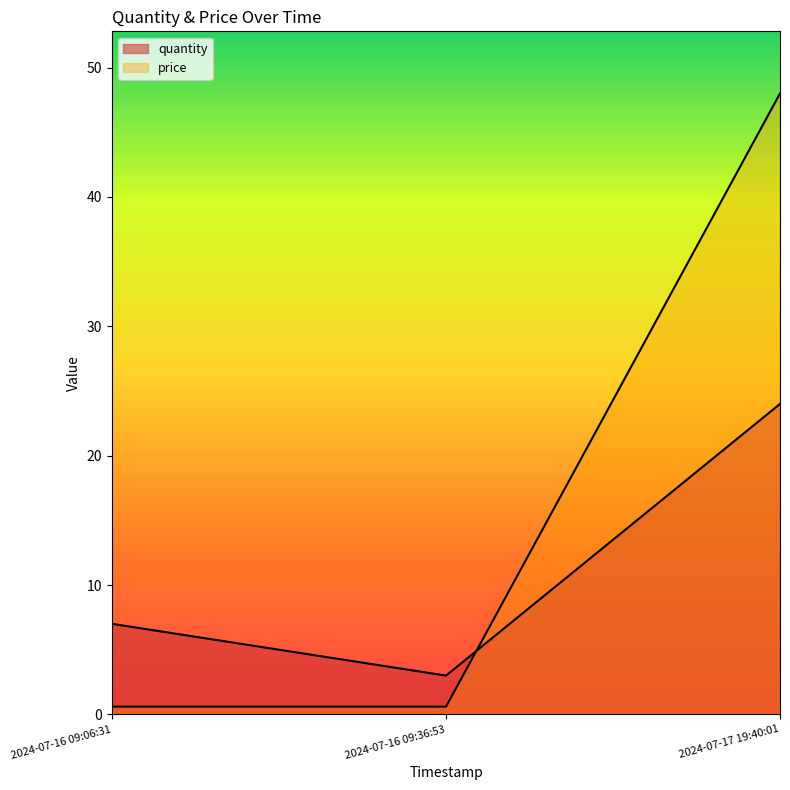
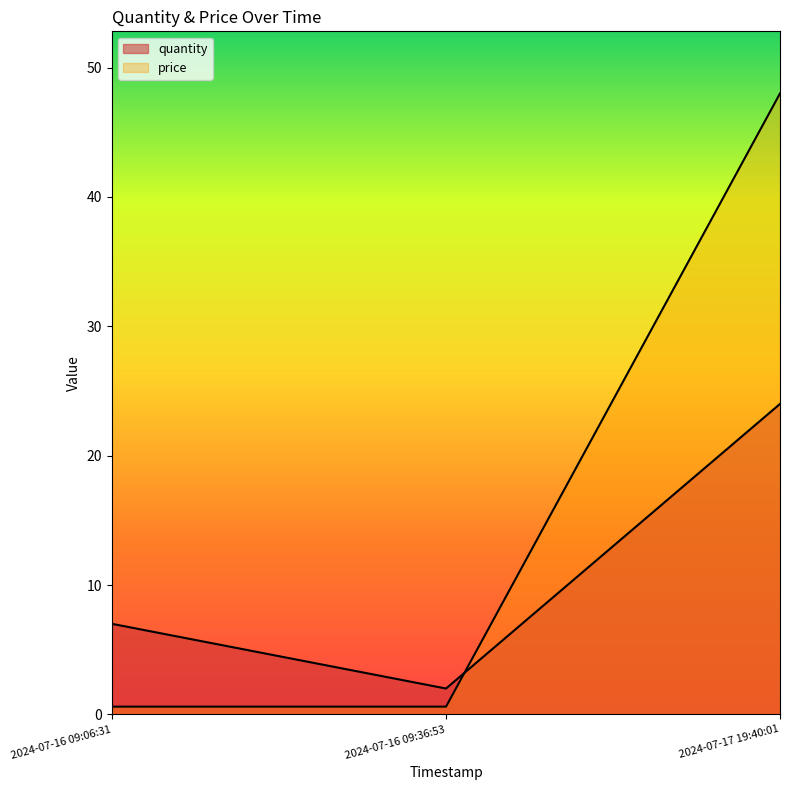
  {
    "quantity": {
      "2024-07-16 09:06:31": 7,
-     "2024-07-16 09:36:53": 3,
+     "2024-07-16 09:36:53": 2,
      "2024-07-17 19:40:01": 24
    },
    "price": {
      "2024-07-16 09:06:31": 0.6,
      "2024-07-16 09:36:53": 0.6,
      "2024-07-17 19:40:01": 48
    }
  }
